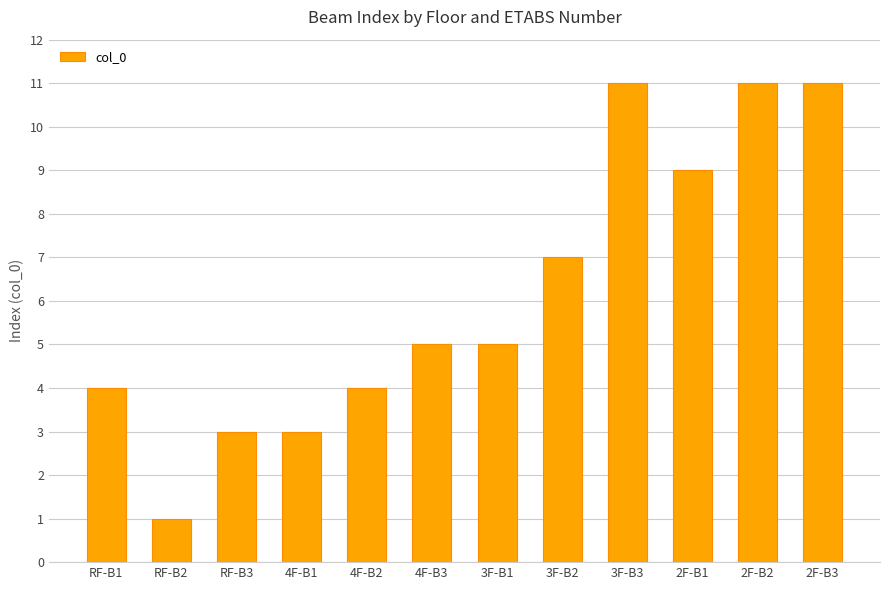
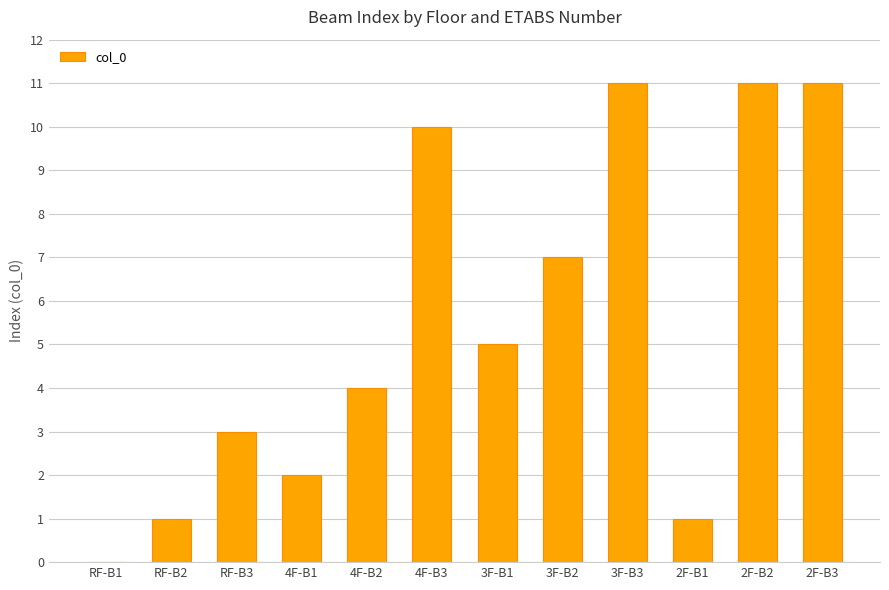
  {
-   "RF-B1": 4,
+   "RF-B1": 0,
    "RF-B2": 1,
    "RF-B3": 3,
-   "4F-B1": 3,
+   "4F-B1": 2,
    "4F-B2": 4,
-   "4F-B3": 5,
+   "4F-B3": 10,
    "3F-B1": 5,
    "3F-B2": 7,
    "3F-B3": 11,
-   "2F-B1": 9,
+   "2F-B1": 1,
    "2F-B2": 11,
    "2F-B3": 11
  }
